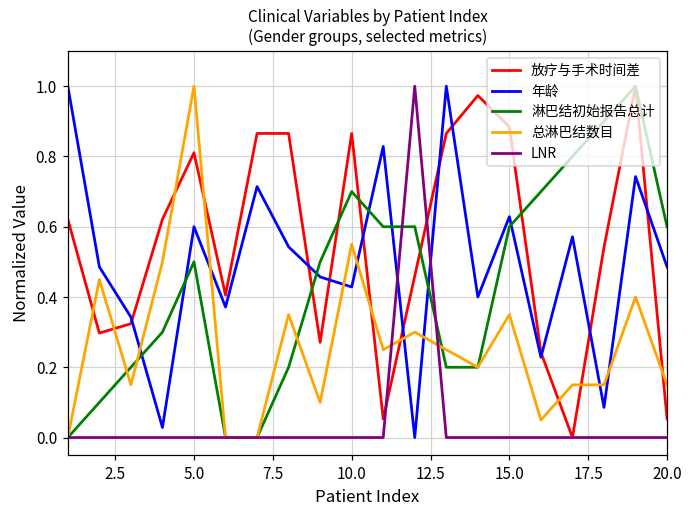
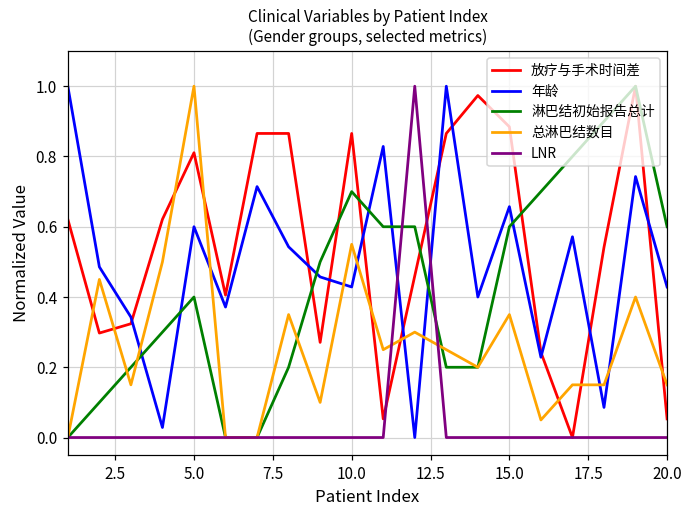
  {
    "放疗与手术时间差": {
      "5.0": 0.81,
      "10.0": 0.87,
      "20.0": 0.05
    },
    "年龄": {
      "5.0": 0.60,
      "10.0": 0.43,
-     "15.0": 0.63,
-     "20.0": 0.49
+     "15.0": 0.66,
+     "20.0": 0.43
    },
    "淋巴结初始报告总计": {
-     "5.0": 0.50,
+     "5.0": 0.40,
      "10.0": 0.70,
      "15.0": 0.60,
      "20.0": 0.60
    },
    "总淋巴结数目": {
      "5.0": 1.00,
      "10.0": 0.55,
      "15.0": 0.35,
      "20.0": 0.15
    },
    "LNR": {
      "5.0": 0.00,
      "10.0": 0.00,
      "15.0": 0.00,
      "20.0": 0.00
    }
  }
